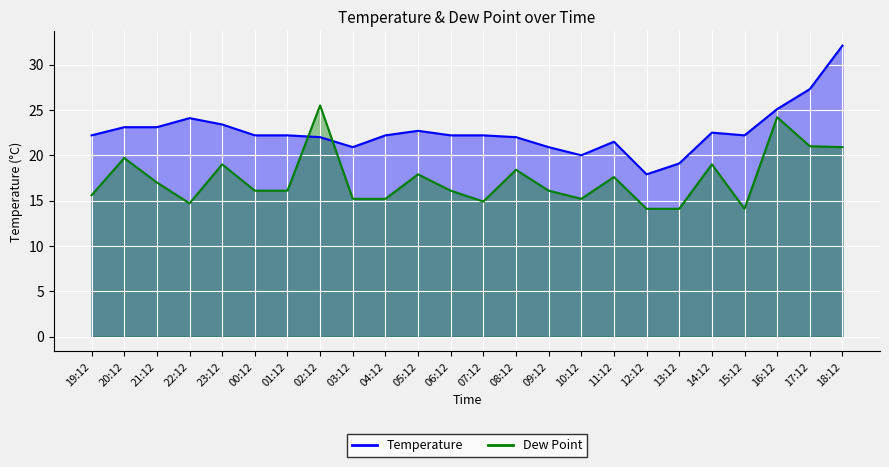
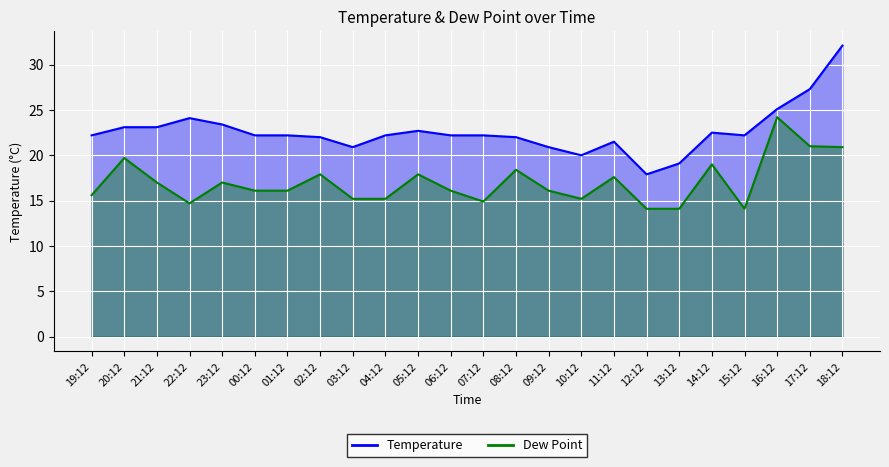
  {
    "Temperature": {
      "19:12": 22,
      "20:12": 23,
      "21:12": 23,
      "22:12": 24,
      "23:12": 23,
      "00:12": 22,
      "01:12": 22,
      "02:12": 22,
      "03:12": 21,
      "04:12": 22,
      "05:12": 23,
      "06:12": 22,
      "07:12": 22,
      "08:12": 22,
      "09:12": 21,
      "10:12": 20,
      "11:12": 22,
      "12:12": 18,
      "13:12": 19,
      "14:12": 23,
      "15:12": 22,
      "16:12": 25,
      "17:12": 27,
      "18:12": 32
    },
    "Dew Point": {
      "19:12": 16,
      "20:12": 20,
      "21:12": 17,
      "22:12": 15,
-     "23:12": 19,
+     "23:12": 17,
      "00:12": 16,
      "01:12": 16,
-     "02:12": 26,
+     "02:12": 18,
      "03:12": 15,
      "04:12": 15,
      "05:12": 18,
      "06:12": 16,
      "07:12": 15,
      "08:12": 18,
      "09:12": 16,
      "10:12": 15,
      "11:12": 18,
      "12:12": 14,
      "13:12": 14,
      "14:12": 19,
      "15:12": 14,
      "16:12": 24,
      "17:12": 21,
      "18:12": 21
    }
  }
